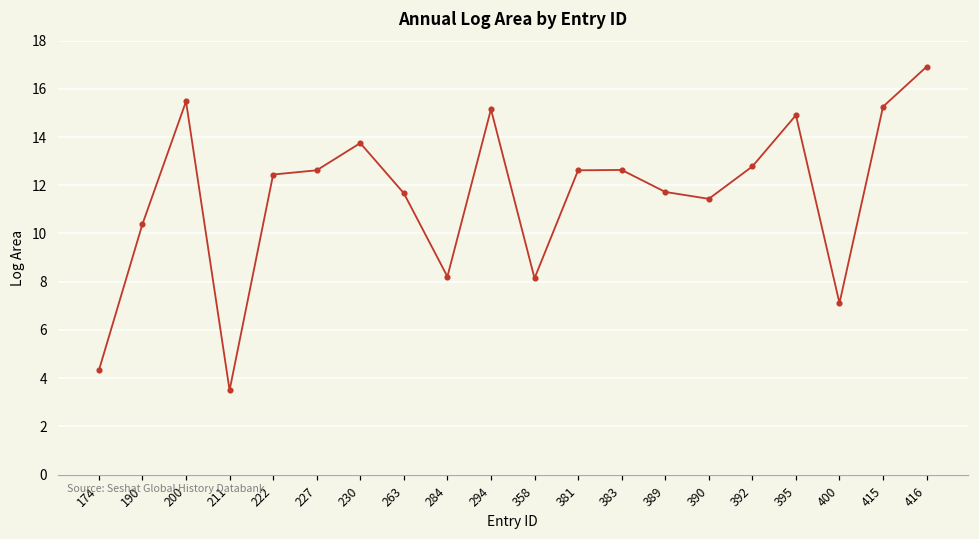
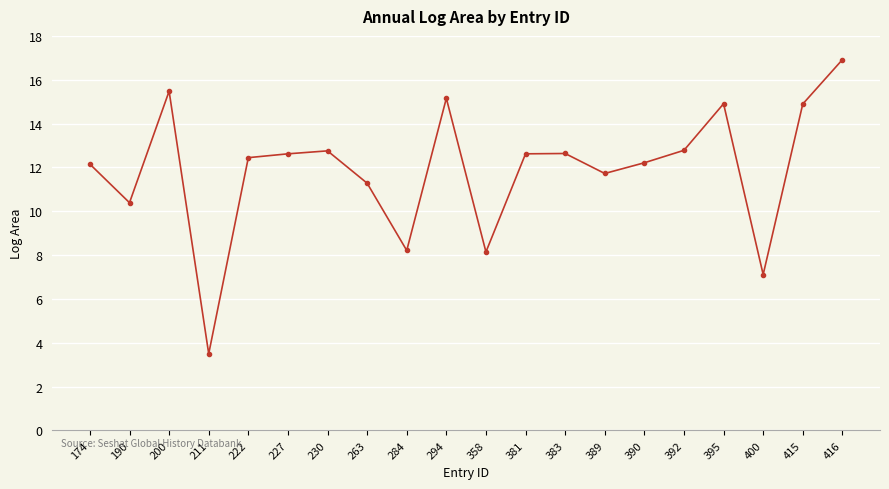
  {
-   "174": 4.3,
+   "174": 12.1,
    "190": 10.4,
    "200": 15.5,
    "211": 3.5,
    "222": 12.4,
    "227": 12.6,
-   "230": 13.7,
-   "263": 11.7,
+   "230": 12.8,
+   "263": 11.3,
    "284": 8.2,
    "294": 15.2,
    "358": 8.1,
    "381": 12.6,
    "383": 12.6,
    "389": 11.7,
-   "390": 11.4,
+   "390": 12.2,
    "392": 12.8,
    "395": 14.9,
    "400": 7.1,
-   "415": 15.3,
+   "415": 14.9,
    "416": 16.9
  }
